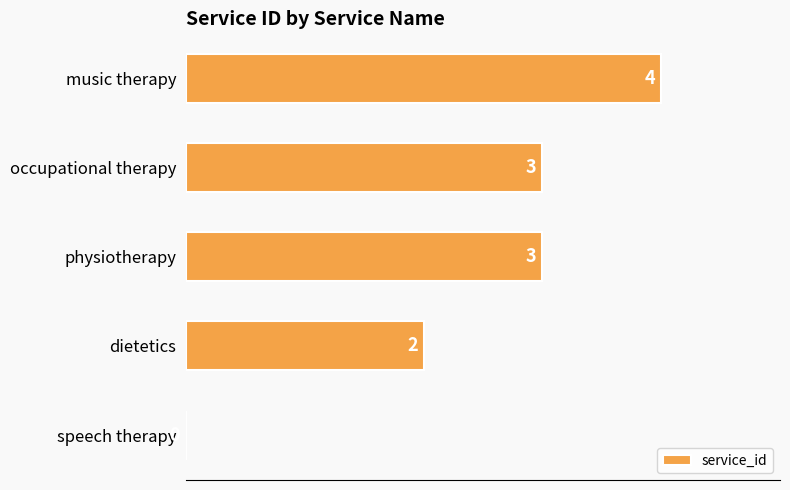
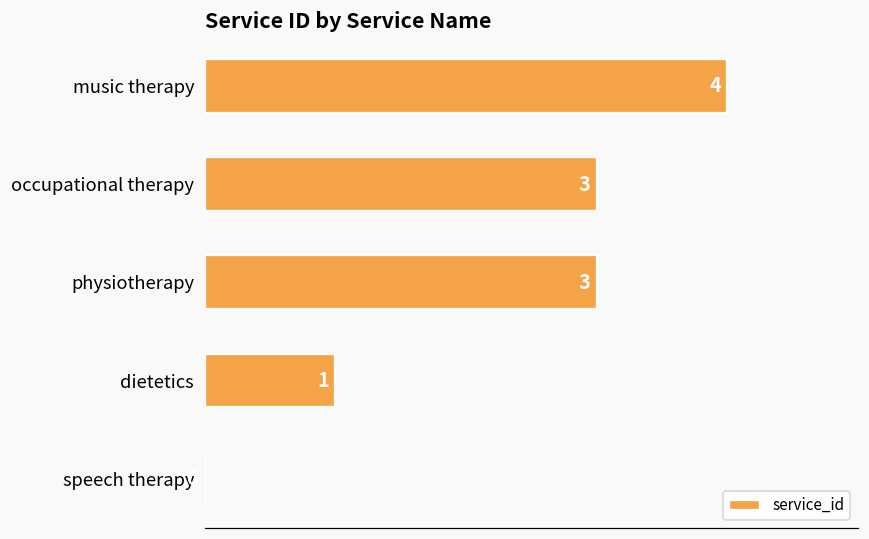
  {
    "music therapy": 4,
    "occupational therapy": 3,
    "physiotherapy": 3,
-   "dietetics": 2
+   "dietetics": 1
  }
